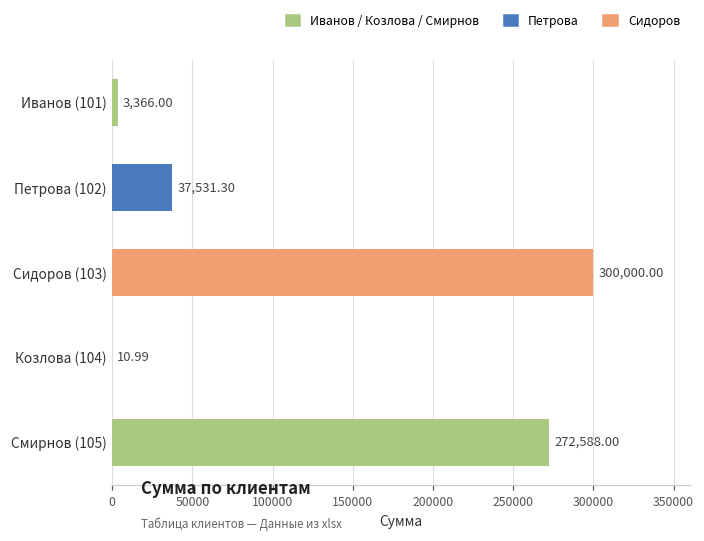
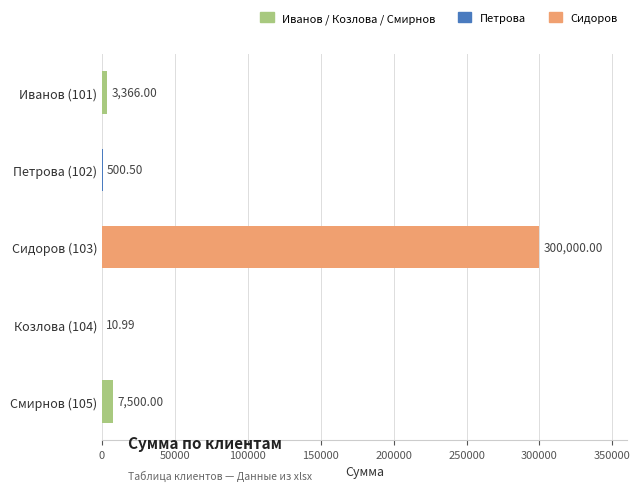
  {
    "Иванов (101)": "3,366.00",
-   "Петрова (102)": "37,531.30",
+   "Петрова (102)": "500.50",
    "Сидоров (103)": "300,000.00",
    "Козлова (104)": "10.99",
-   "Смирнов (105)": "272,588.00"
+   "Смирнов (105)": "7,500.00"
  }
